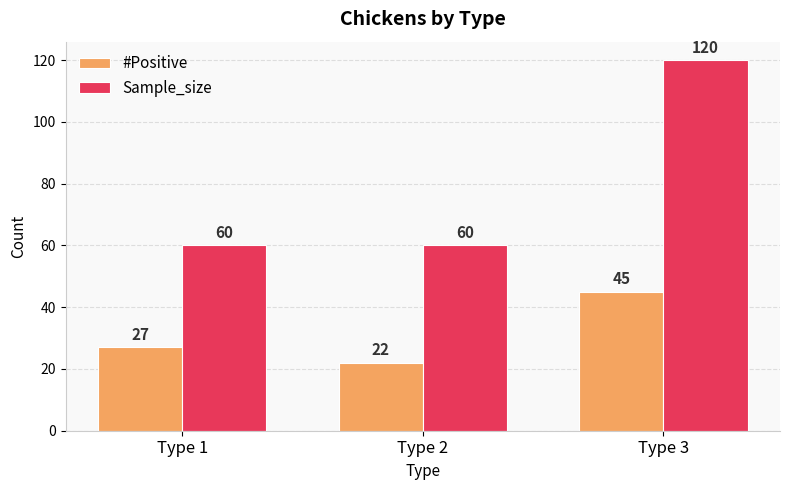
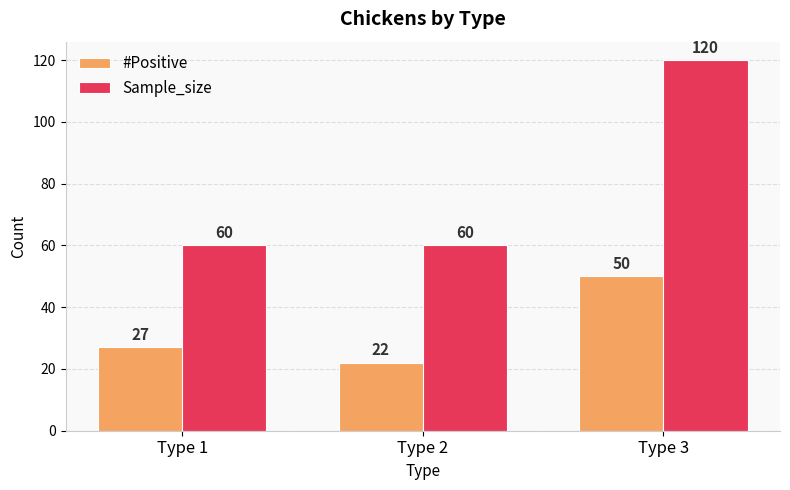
  {
    "#Positive": {
      "Type 1": 27,
      "Type 2": 22,
-     "Type 3": 45
+     "Type 3": 50
    },
    "Sample_size": {
      "Type 1": 60,
      "Type 2": 60,
      "Type 3": 120
    }
  }
